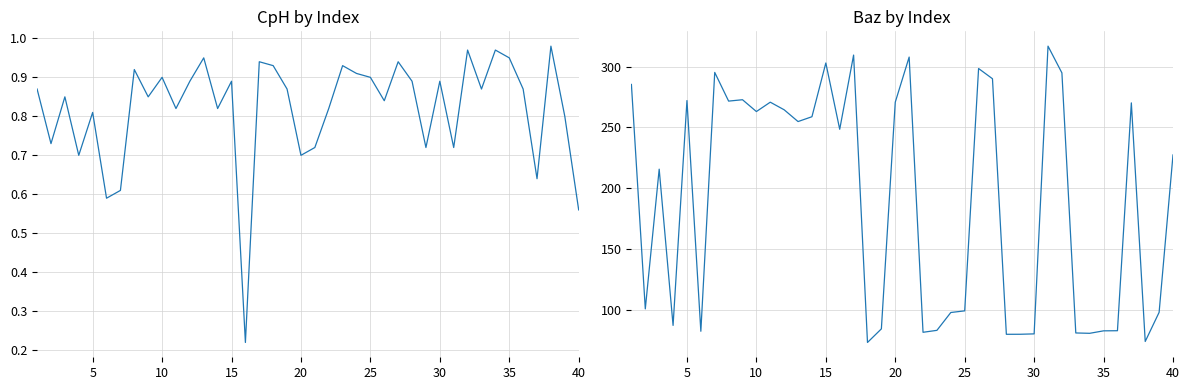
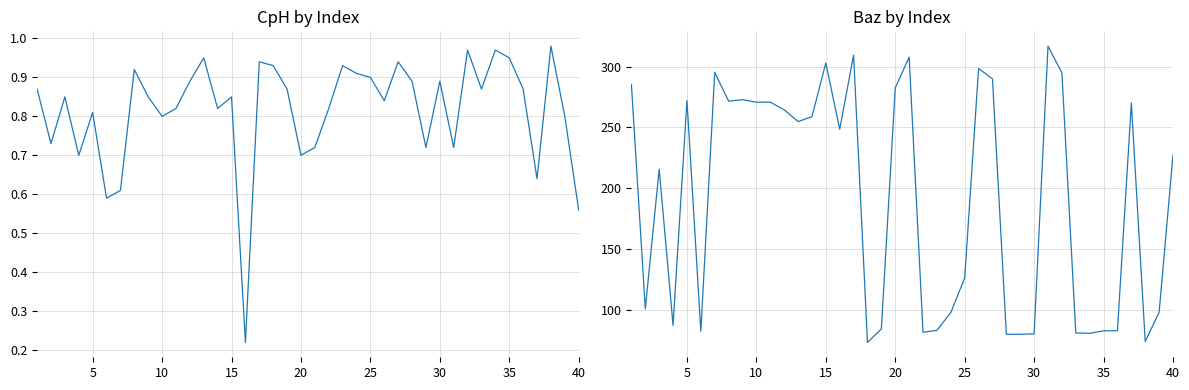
  {
    "CpH by Index": {
      "5": 0.81,
-     "10": 0.9,
-     "15": 0.89,
+     "10": 0.8,
+     "15": 0.85,
      "20": 0.70,
      "25": 0.90,
      "30": 0.89,
      "35": 0.95,
      "40": 0.56
    },
    "Baz by Index": {
      "5": 272,
-     "10": 263,
+     "10": 271,
      "15": 303,
-     "20": 271,
-     "25": 99,
+     "20": 283,
+     "25": 126,
      "30": 80,
      "35": 83,
      "40": 227
    }
  }
